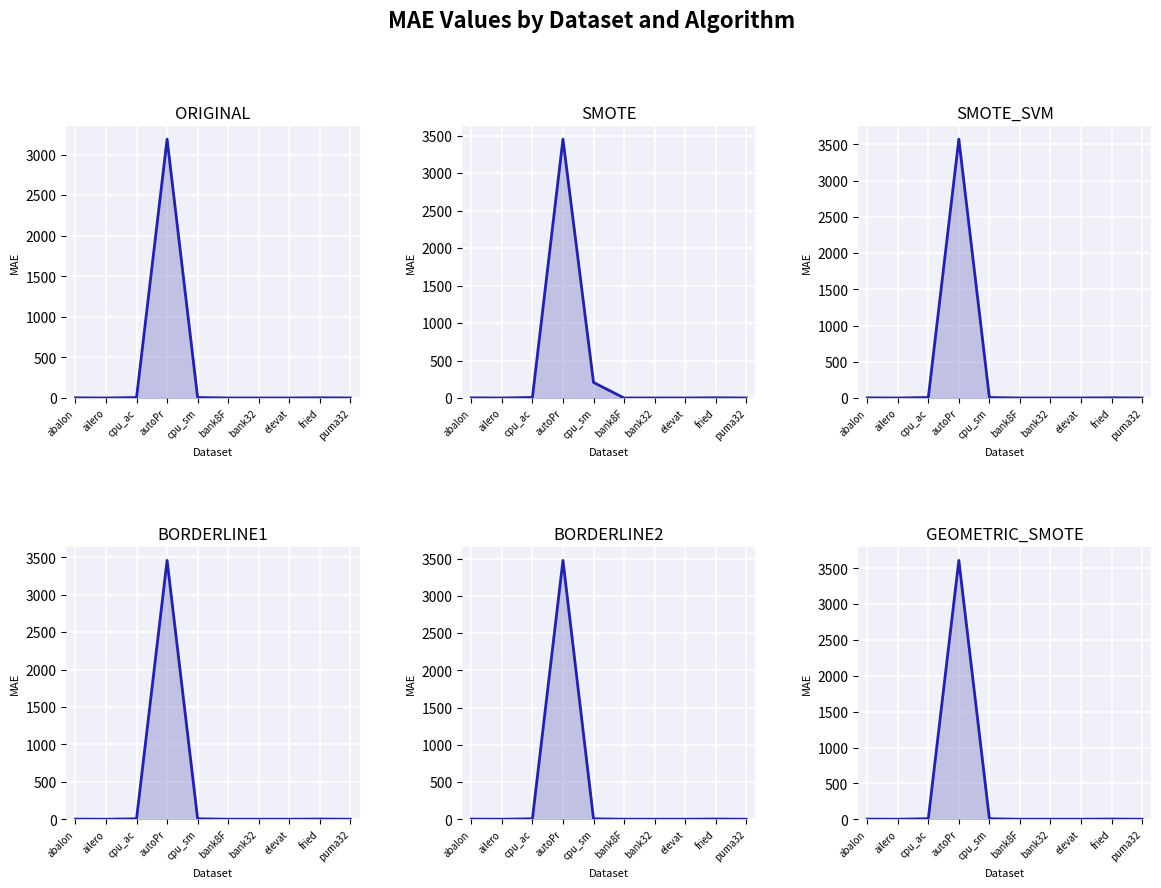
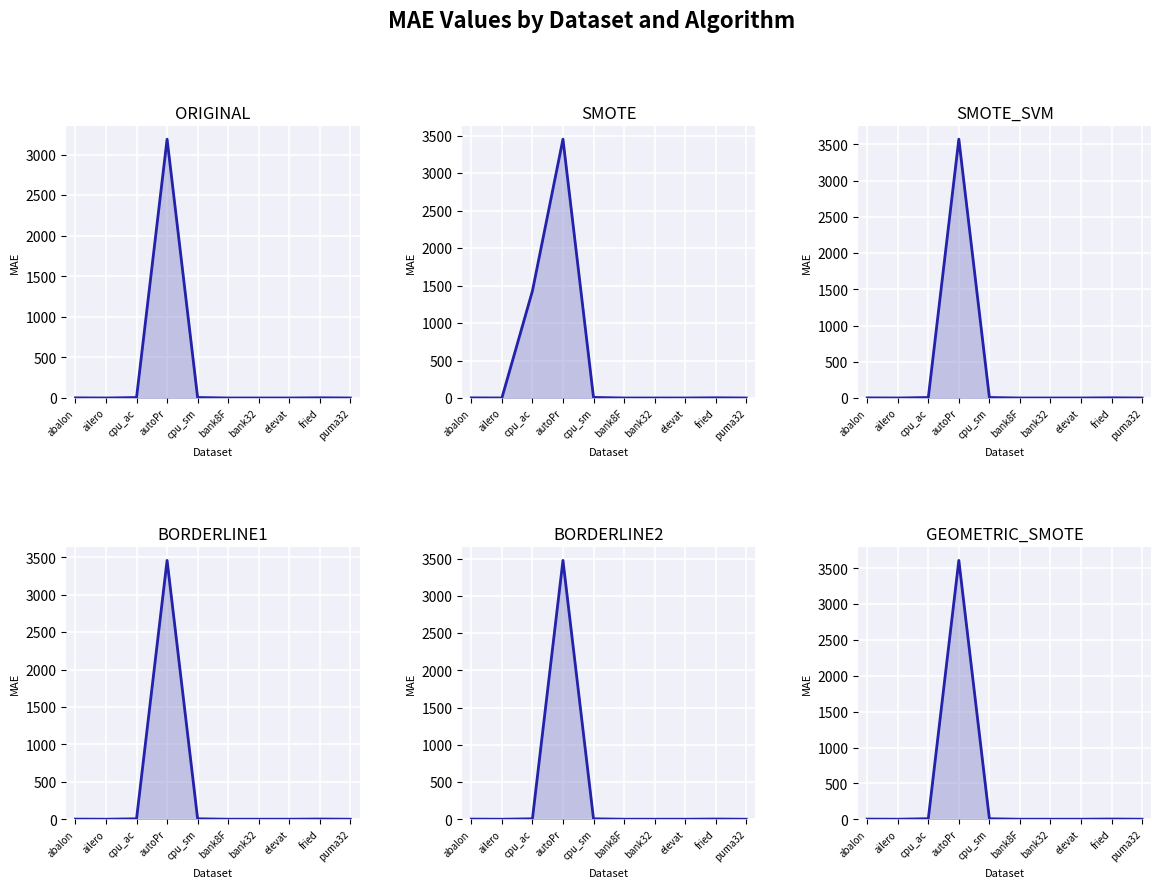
  {
    "ORIGINAL": {
      "abalon": 0,
      "ailero": 0,
      "cpu_ac": 0,
      "autoPr": 3200,
      "cpu_sm": 0,
      "bank8F": 0,
      "bank32": 0,
      "elevat": 0,
      "fried": 0,
      "puma32": 0
    },
    "SMOTE": {
      "abalon": 0,
      "ailero": 0,
-     "cpu_ac": 0,
+     "cpu_ac": 1400,
      "autoPr": 3500,
-     "cpu_sm": 200,
+     "cpu_sm": 0,
      "bank8F": 0,
      "bank32": 0,
      "elevat": 0,
      "fried": 0,
      "puma32": 0
    },
    "SMOTE_SVM": {
      "abalon": 0,
      "ailero": 0,
      "cpu_ac": 0,
      "autoPr": 3600,
      "cpu_sm": 0,
      "bank8F": 0,
      "bank32": 0,
      "elevat": 0,
      "fried": 0,
      "puma32": 0
    },
    "BORDERLINE1": {
      "abalon": 0,
      "ailero": 0,
      "cpu_ac": 0,
      "autoPr": 3500,
      "cpu_sm": 0,
      "bank8F": 0,
      "bank32": 0,
      "elevat": 0,
      "fried": 0,
      "puma32": 0
    },
    "BORDERLINE2": {
      "abalon": 0,
      "ailero": 0,
      "cpu_ac": 0,
      "autoPr": 3500,
      "cpu_sm": 0,
      "bank8F": 0,
      "bank32": 0,
      "elevat": 0,
      "fried": 0,
      "puma32": 0
    },
    "GEOMETRIC_SMOTE": {
      "abalon": 0,
      "ailero": 0,
      "cpu_ac": 0,
      "autoPr": 3600,
      "cpu_sm": 0,
      "bank8F": 0,
      "bank32": 0,
      "elevat": 0,
      "fried": 0,
      "puma32": 0
    }
  }
